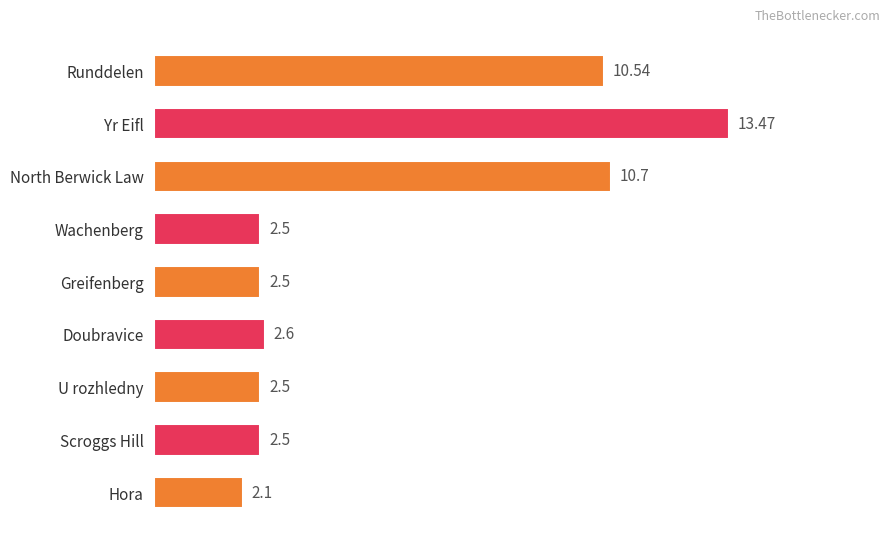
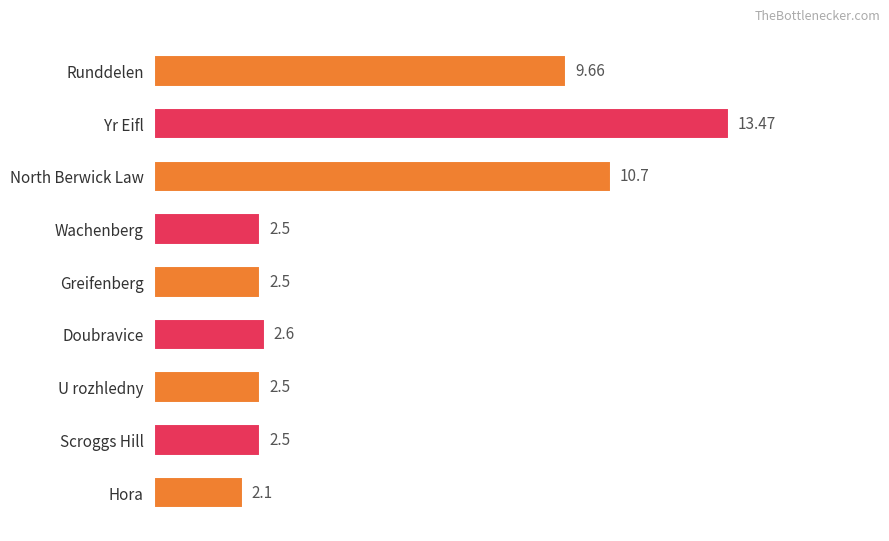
  {
-   "Runddelen": 10.54,
+   "Runddelen": 9.66,
    "Yr Eifl": 13.47,
    "North Berwick Law": 10.7,
    "Wachenberg": 2.5,
    "Greifenberg": 2.5,
    "Doubravice": 2.6,
    "U rozhledny": 2.5,
    "Scroggs Hill": 2.5,
    "Hora": 2.1
  }
